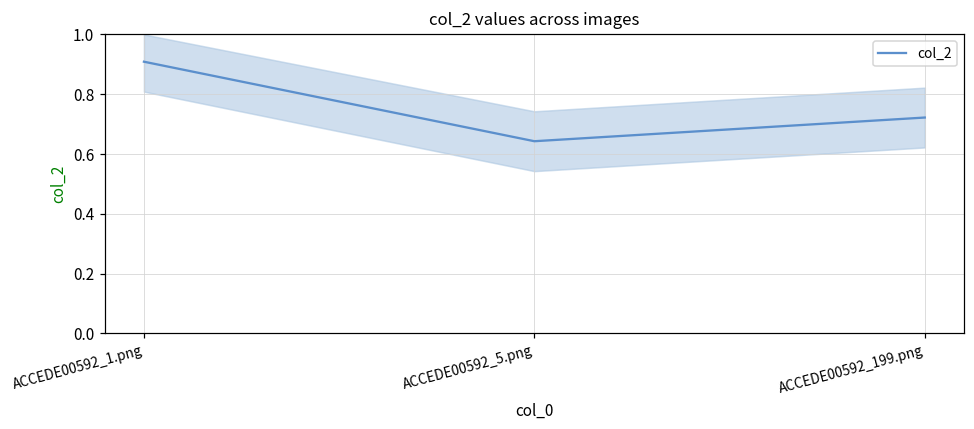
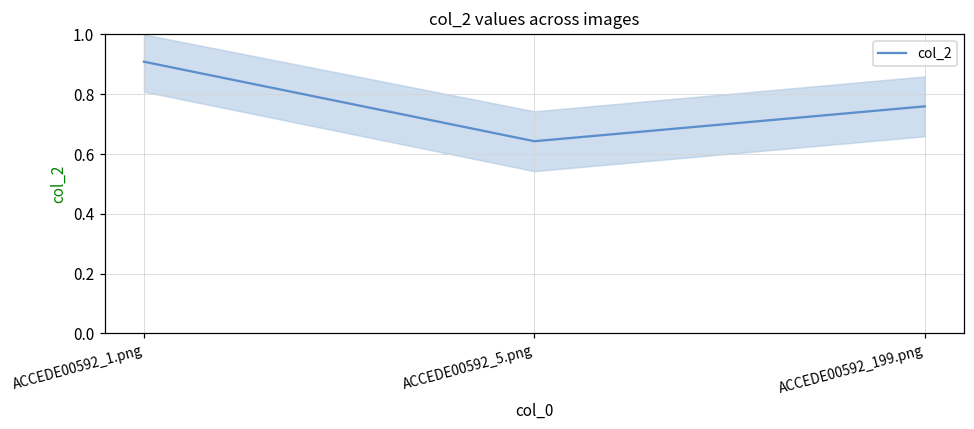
  {
    "col_2": {
      "ACCEDE00592_1.png": 0.91,
      "ACCEDE00592_5.png": 0.64,
-     "ACCEDE00592_199.png": 0.72
+     "ACCEDE00592_199.png": 0.76
    }
  }
